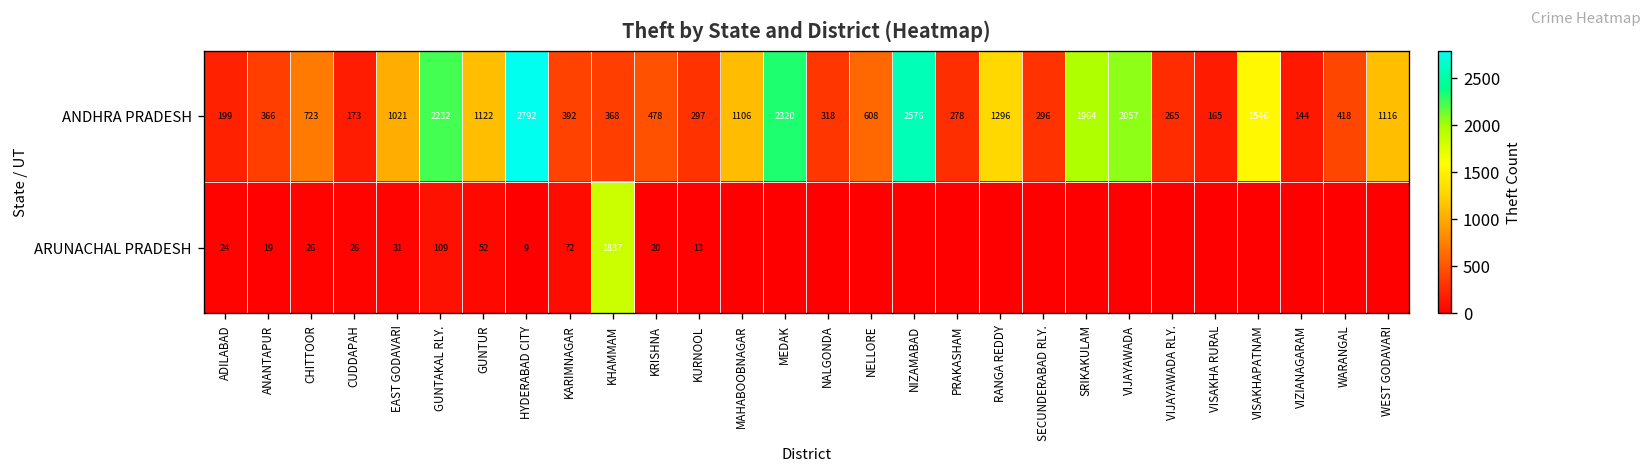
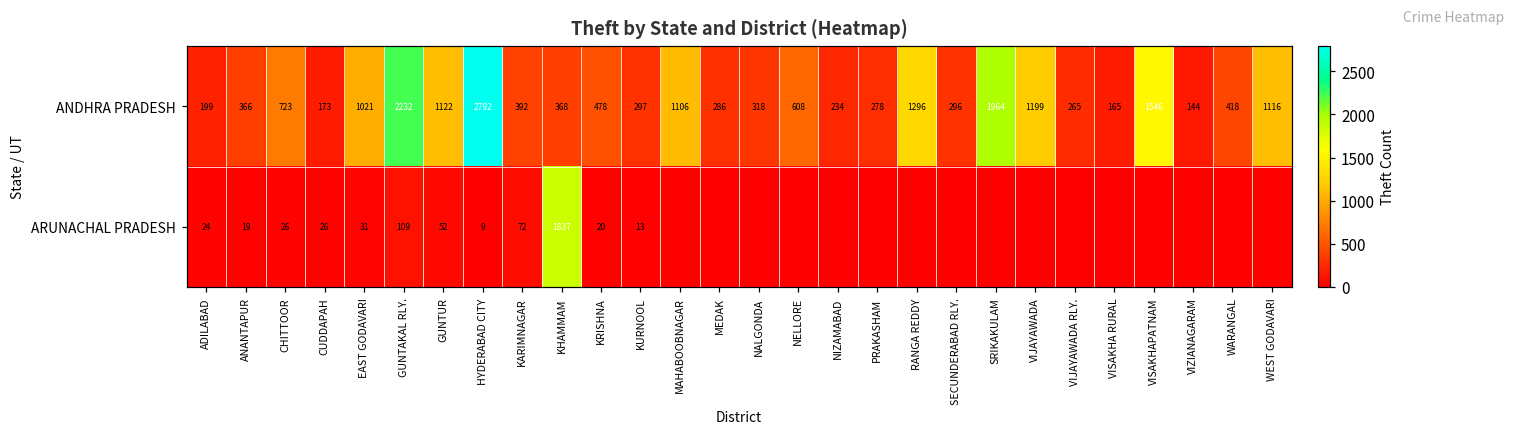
  {
    "ANDHRA PRADESH": {
      "ADILABAD": 199,
      "ANANTAPUR": 366,
      "CHITTOOR": 723,
      "CUDDAPAH": 173,
      "EAST GODAVARI": 1021,
      "GUNTAKAL RLY.": 2232,
      "GUNTUR": 1122,
      "HYDERABAD CITY": 2792,
      "KARIMNAGAR": 392,
      "KHAMMAM": 368,
      "KRISHNA": 478,
      "KURNOOL": 297,
      "MAHABOOBNAGAR": 1106,
-     "MEDAK": 2320,
+     "MEDAK": 286,
      "NALGONDA": 318,
      "NELLORE": 608,
-     "NIZAMABAD": 2576,
+     "NIZAMABAD": 234,
      "PRAKASHAM": 278,
      "RANGA REDDY": 1296,
      "SECUNDERABAD RLY.": 296,
      "SRIKAKULAM": 1964,
-     "VIJAYAWADA": 2057,
+     "VIJAYAWADA": 1199,
      "VIJAYAWADA RLY.": 265,
      "VISAKHA RURAL": 165,
      "VISAKHAPATNAM": 1546,
      "VIZIANAGARAM": 144,
      "WARANGAL": 418,
      "WEST GODAVARI": 1116
    },
    "ARUNACHAL PRADESH": {
      "ADILABAD": 24,
      "ANANTAPUR": 19,
      "CHITTOOR": 26,
      "CUDDAPAH": 26,
      "EAST GODAVARI": 31,
      "GUNTAKAL RLY.": 109,
      "GUNTUR": 52,
      "HYDERABAD CITY": 9,
      "KARIMNAGAR": 72,
      "KHAMMAM": 1837,
      "KRISHNA": 20,
      "KURNOOL": 13
    }
  }
